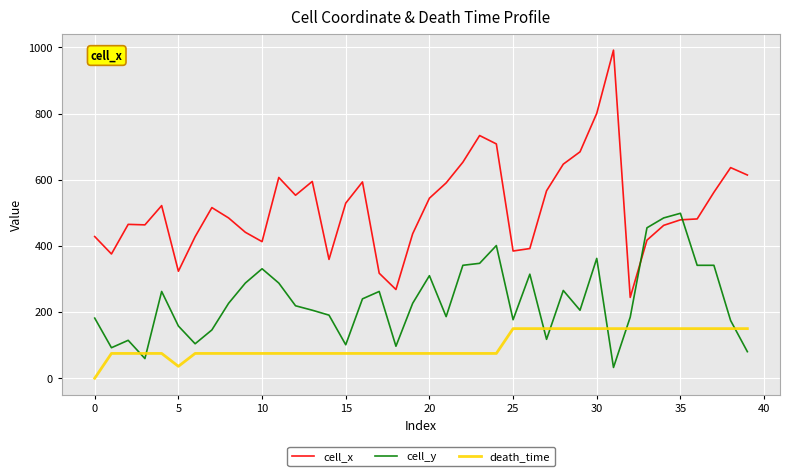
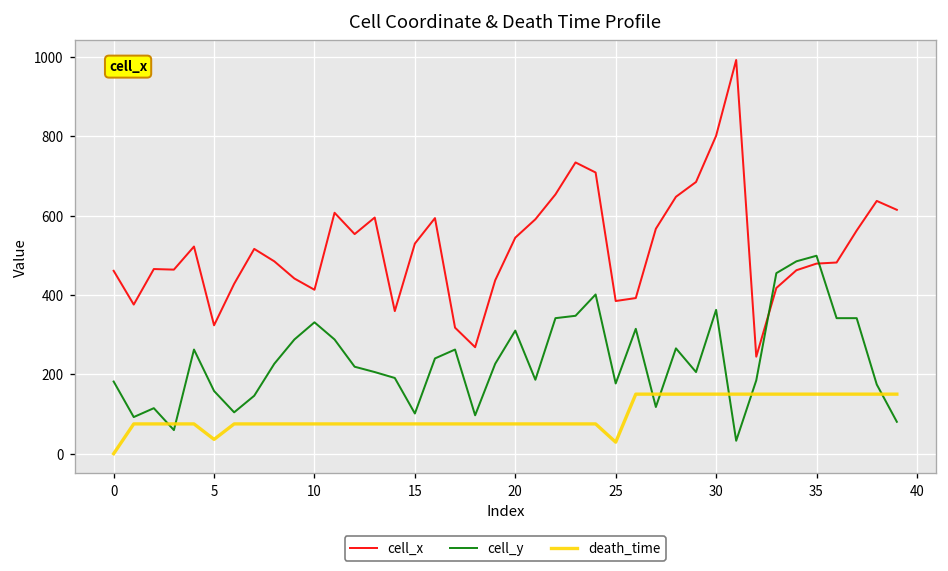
  {
    "cell_x": {
-     "0": 430,
+     "0": 460,
      "5": 320,
      "10": 410,
      "15": 530,
      "20": 540,
      "25": 380,
      "30": 800,
      "35": 480
    },
    "cell_y": {
      "0": 180,
      "5": 160,
      "10": 330,
      "15": 100,
      "20": 310,
      "25": 180,
      "30": 360,
      "35": 500
    },
    "death_time": {
      "0": 0,
      "5": 40,
      "10": 80,
      "15": 80,
      "20": 80,
-     "25": 150,
+     "25": 30,
      "30": 150,
      "35": 150
    }
  }
